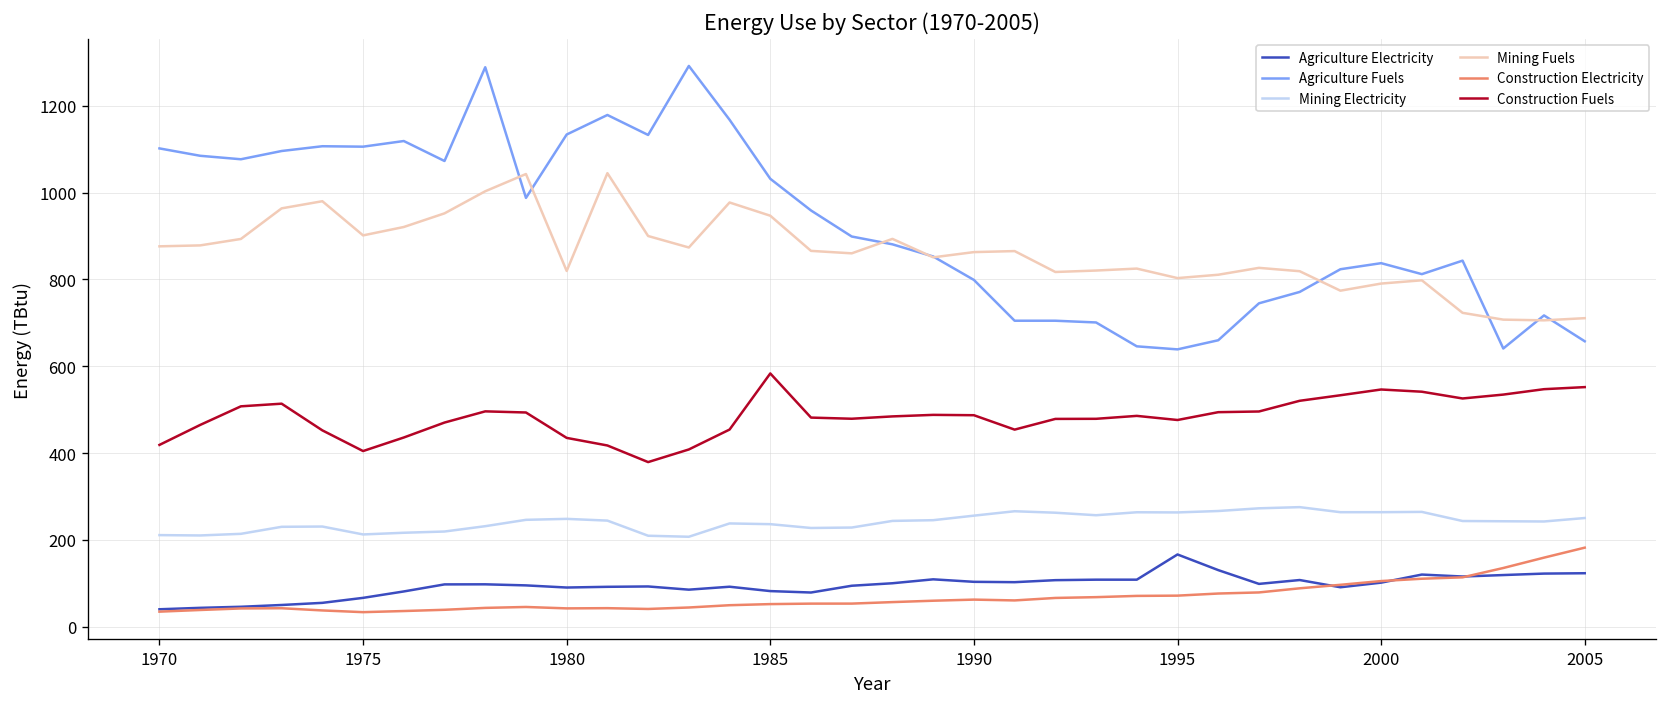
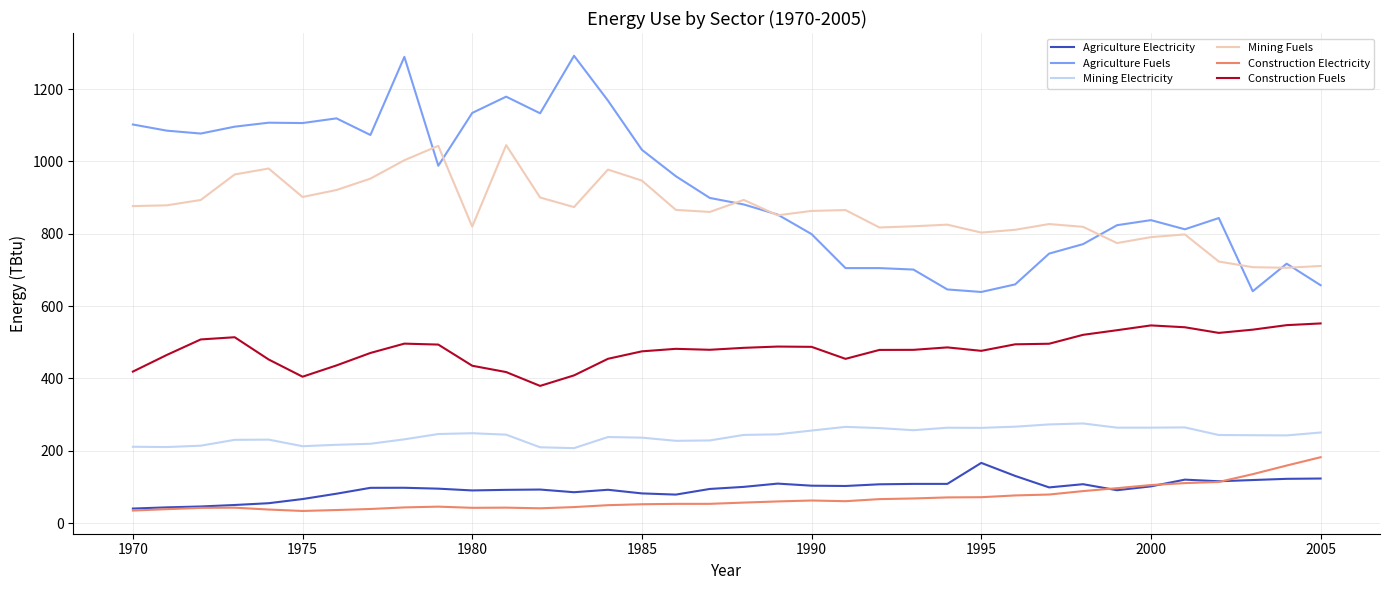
  {
    "Agriculture Electricity": {
      "1975": 70,
      "1980": 90,
      "1985": 80,
      "1990": 100,
      "1995": 170,
      "2005": 120
    },
    "Agriculture Fuels": {
      "1970": 1100,
      "1975": 1110,
      "1980": 1130,
      "1985": 1030,
      "1990": 800,
      "1995": 640,
      "2000": 840,
      "2005": 660
    },
    "Mining Electricity": {
      "1970": 210,
      "1975": 210,
      "1980": 250,
      "1985": 240,
      "1990": 260,
      "1995": 260,
      "2000": 260,
      "2005": 250
    },
    "Mining Fuels": {
      "1970": 880,
      "1975": 900,
      "1980": 820,
      "1985": 950,
      "1990": 860,
      "1995": 800,
      "2000": 790,
      "2005": 710
    },
    "Construction Electricity": {
      "1975": 30,
      "1980": 40,
      "1985": 50,
      "1990": 60,
      "1995": 70,
      "2005": 180
    },
    "Construction Fuels": {
      "1970": 420,
      "1975": 400,
      "1980": 440,
-     "1985": 580,
+     "1985": 470,
      "1990": 490,
      "1995": 480,
      "2000": 550,
      "2005": 550
    }
  }
